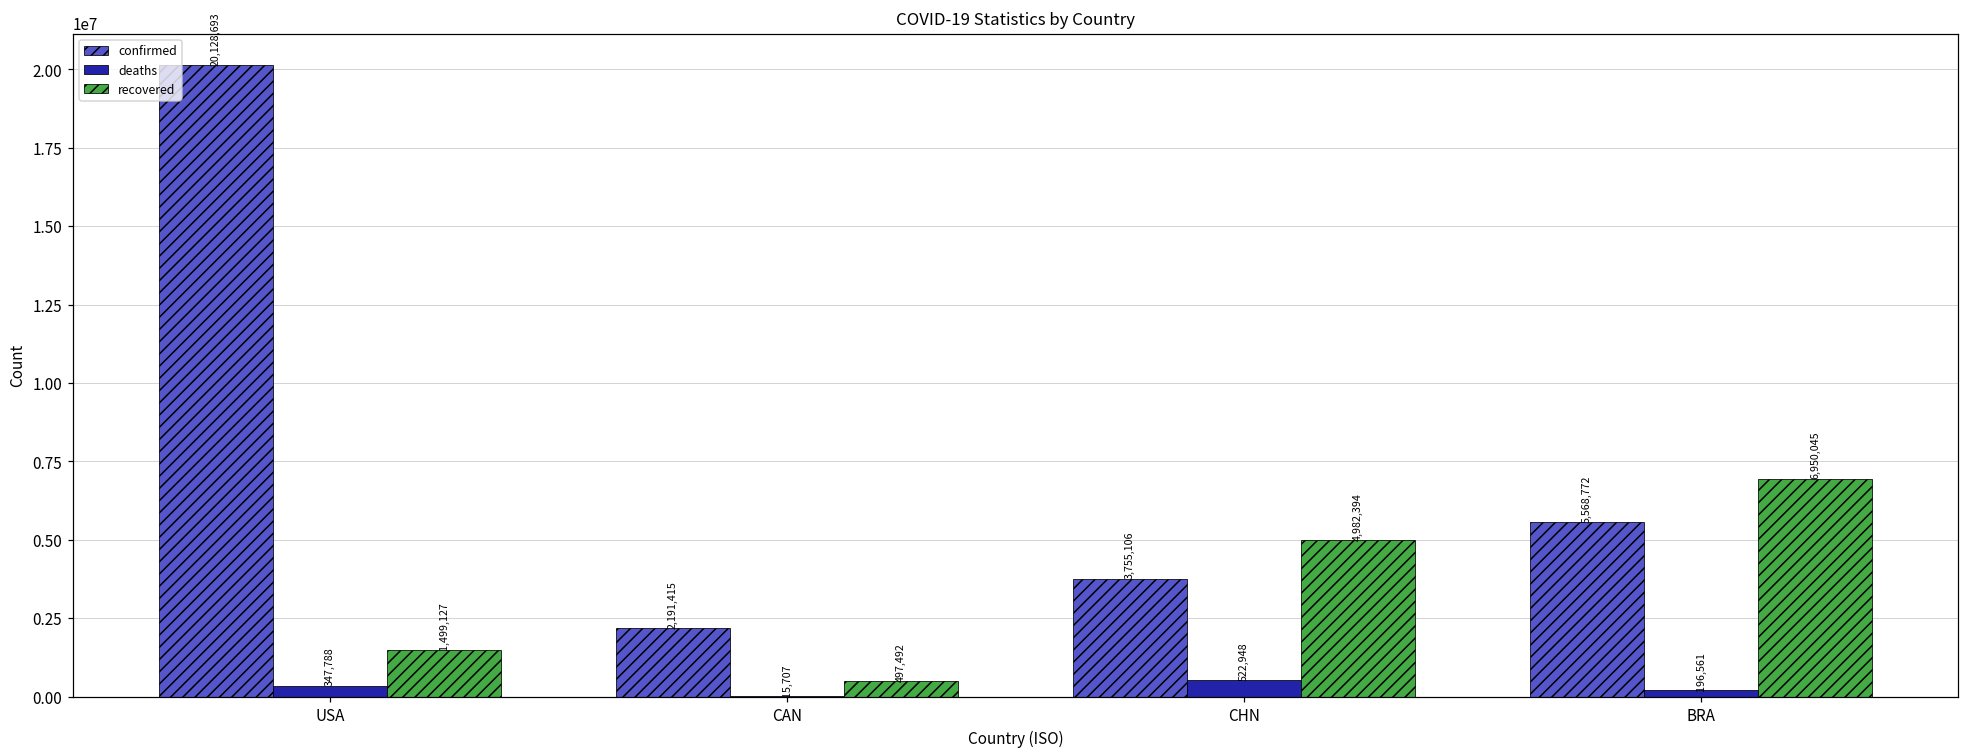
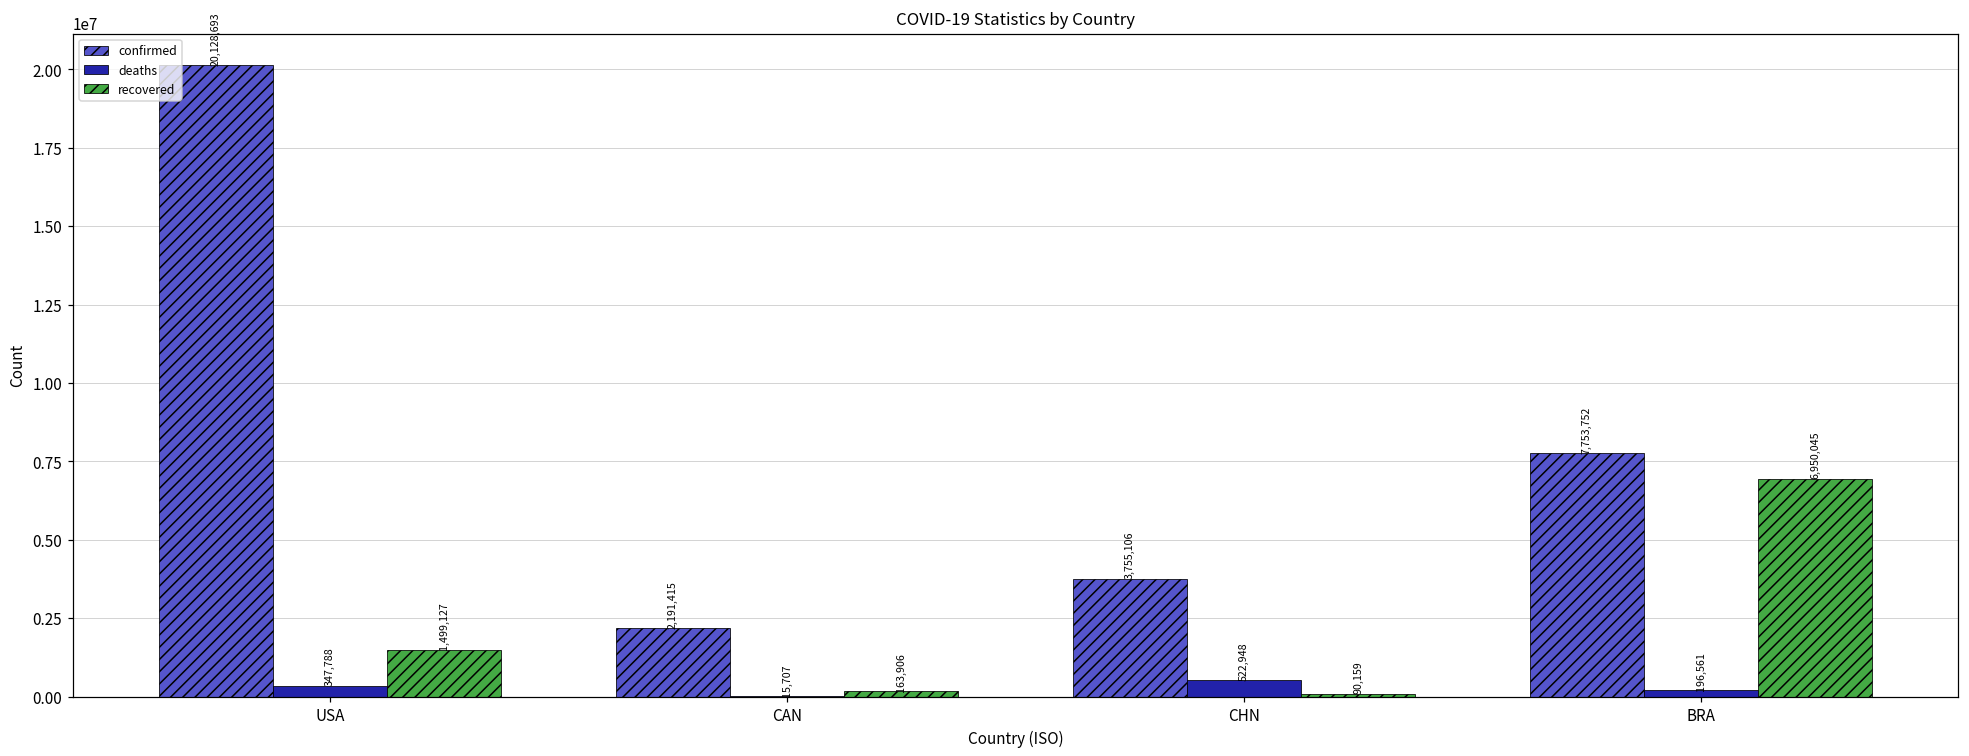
  {
    "confirmed": {
      "USA": "20,128,693",
      "CAN": "2,191,415",
      "CHN": "3,755,106",
-     "BRA": "5,568,772"
+     "BRA": "7,753,752"
    },
    "deaths": {
      "USA": "347,788",
      "CAN": "15,707",
      "CHN": "522,948",
      "BRA": "196,561"
    },
    "recovered": {
      "USA": "1,499,127",
-     "CAN": "497,492",
-     "CHN": "4,982,394",
+     "CAN": "163,906",
+     "CHN": "90,159",
      "BRA": "6,950,045"
    }
  }
